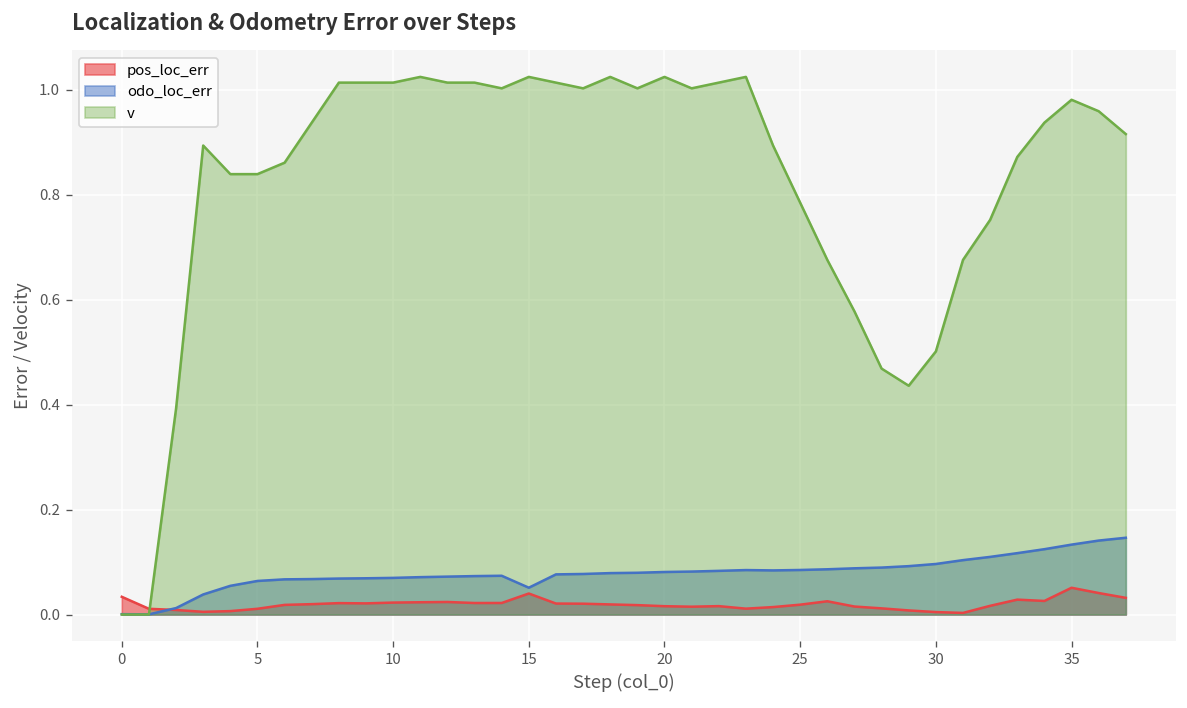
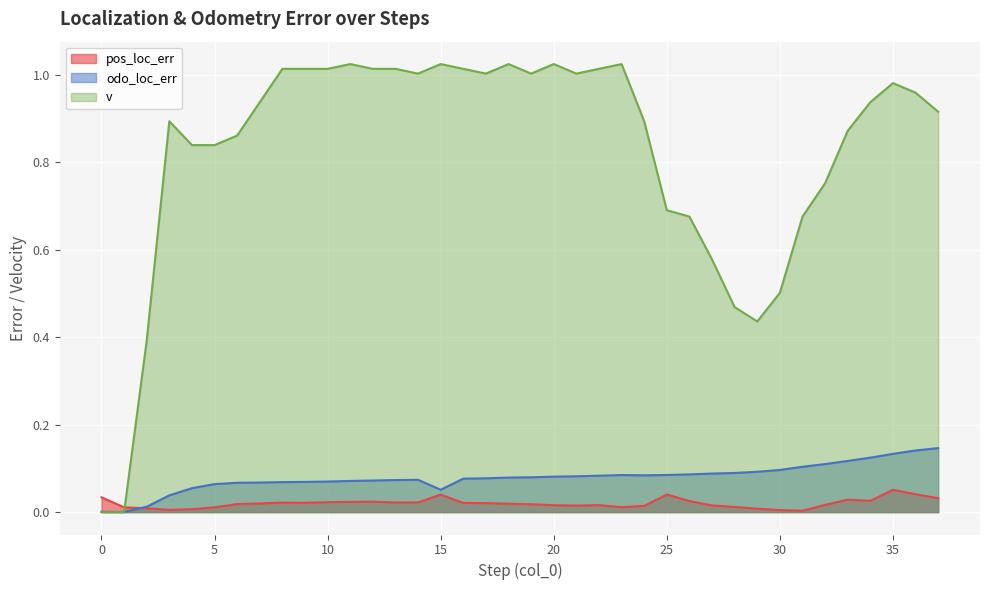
  {
    "pos_loc_err": {
      "0": 0.03,
      "5": 0.01,
      "10": 0.02,
      "15": 0.04,
      "20": 0.02,
-     "25": 0.02,
+     "25": 0.04,
      "30": 0.00,
      "35": 0.05
    },
    "odo_loc_err": {
      "5": 0.06,
      "10": 0.07,
      "15": 0.05,
      "20": 0.08,
      "25": 0.08,
      "30": 0.10,
      "35": 0.13
    },
    "v": {
      "5": 0.84,
      "10": 1.01,
      "15": 1.02,
      "20": 1.02,
-     "25": 0.78,
+     "25": 0.69,
      "30": 0.50,
      "35": 0.98
    }
  }
